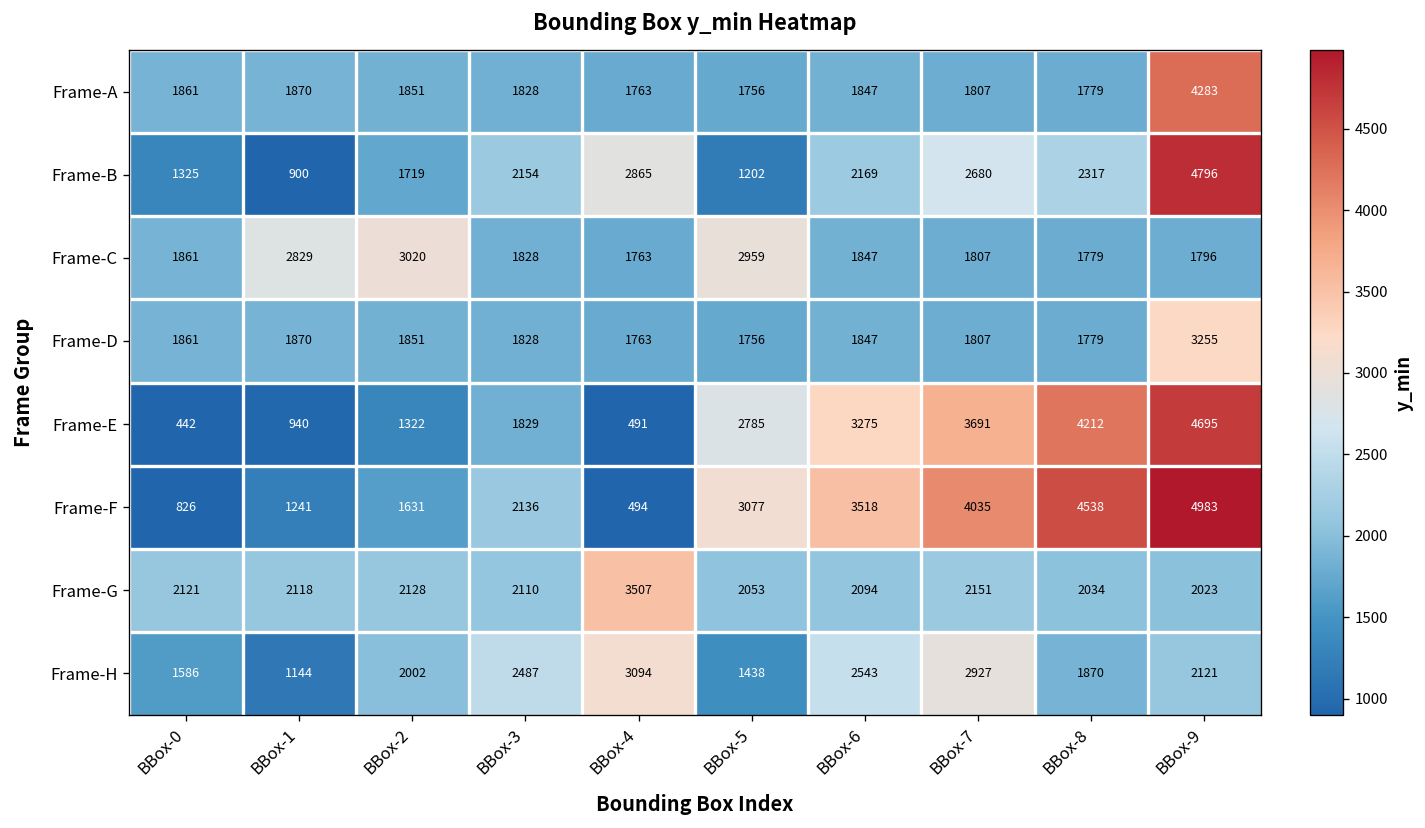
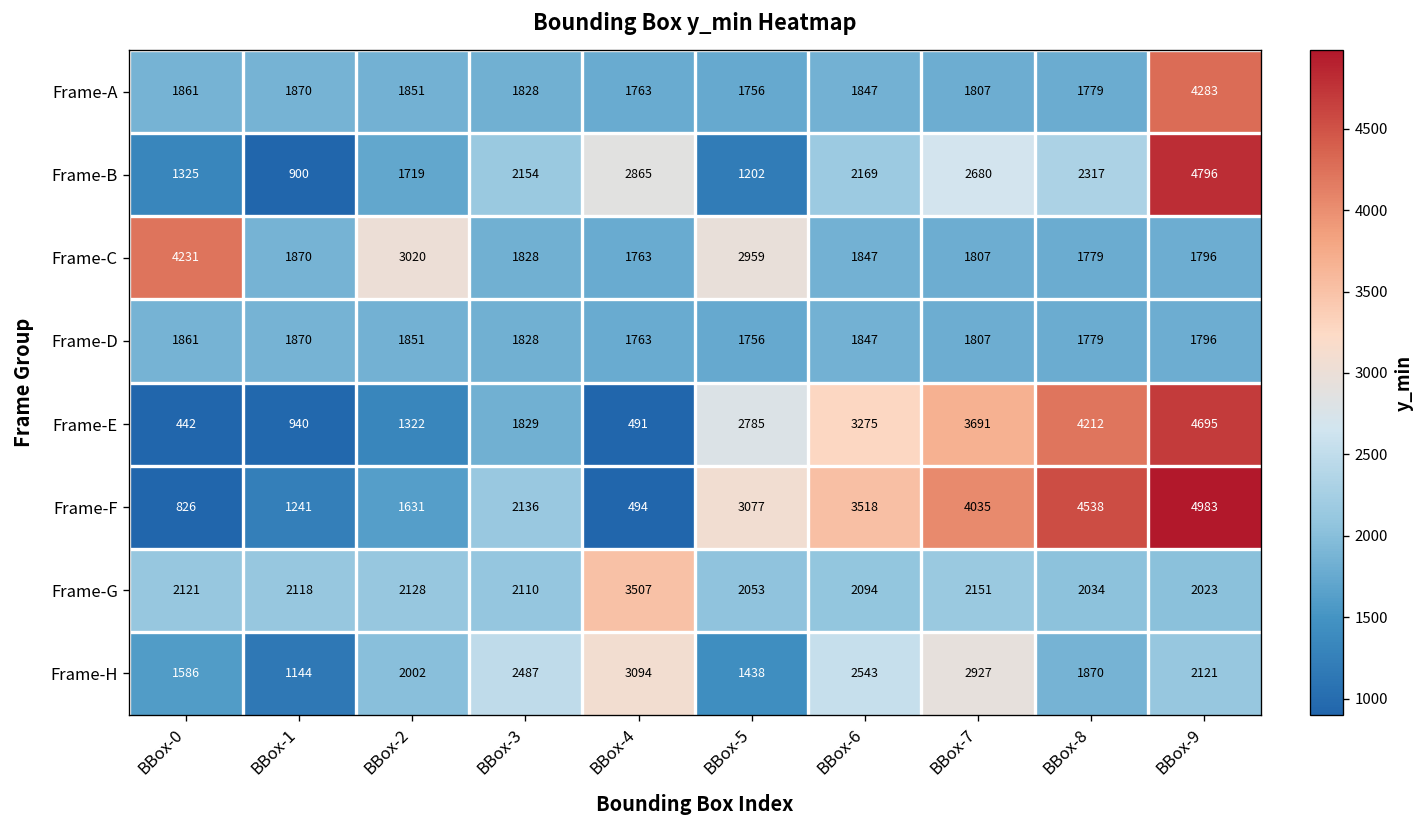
  {
    "Frame-A": {
      "BBox-0": 1861,
      "BBox-1": 1870,
      "BBox-2": 1851,
      "BBox-3": 1828,
      "BBox-4": 1763,
      "BBox-5": 1756,
      "BBox-6": 1847,
      "BBox-7": 1807,
      "BBox-8": 1779,
      "BBox-9": 4283
    },
    "Frame-B": {
      "BBox-0": 1325,
      "BBox-1": 900,
      "BBox-2": 1719,
      "BBox-3": 2154,
      "BBox-4": 2865,
      "BBox-5": 1202,
      "BBox-6": 2169,
      "BBox-7": 2680,
      "BBox-8": 2317,
      "BBox-9": 4796
    },
    "Frame-C": {
-     "BBox-0": 1861,
-     "BBox-1": 2829,
+     "BBox-0": 4231,
+     "BBox-1": 1870,
      "BBox-2": 3020,
      "BBox-3": 1828,
      "BBox-4": 1763,
      "BBox-5": 2959,
      "BBox-6": 1847,
      "BBox-7": 1807,
      "BBox-8": 1779,
      "BBox-9": 1796
    },
    "Frame-D": {
      "BBox-0": 1861,
      "BBox-1": 1870,
      "BBox-2": 1851,
      "BBox-3": 1828,
      "BBox-4": 1763,
      "BBox-5": 1756,
      "BBox-6": 1847,
      "BBox-7": 1807,
      "BBox-8": 1779,
-     "BBox-9": 3255
+     "BBox-9": 1796
    },
    "Frame-E": {
      "BBox-0": 442,
      "BBox-1": 940,
      "BBox-2": 1322,
      "BBox-3": 1829,
      "BBox-4": 491,
      "BBox-5": 2785,
      "BBox-6": 3275,
      "BBox-7": 3691,
      "BBox-8": 4212,
      "BBox-9": 4695
    },
    "Frame-F": {
      "BBox-0": 826,
      "BBox-1": 1241,
      "BBox-2": 1631,
      "BBox-3": 2136,
      "BBox-4": 494,
      "BBox-5": 3077,
      "BBox-6": 3518,
      "BBox-7": 4035,
      "BBox-8": 4538,
      "BBox-9": 4983
    },
    "Frame-G": {
      "BBox-0": 2121,
      "BBox-1": 2118,
      "BBox-2": 2128,
      "BBox-3": 2110,
      "BBox-4": 3507,
      "BBox-5": 2053,
      "BBox-6": 2094,
      "BBox-7": 2151,
      "BBox-8": 2034,
      "BBox-9": 2023
    },
    "Frame-H": {
      "BBox-0": 1586,
      "BBox-1": 1144,
      "BBox-2": 2002,
      "BBox-3": 2487,
      "BBox-4": 3094,
      "BBox-5": 1438,
      "BBox-6": 2543,
      "BBox-7": 2927,
      "BBox-8": 1870,
      "BBox-9": 2121
    }
  }
